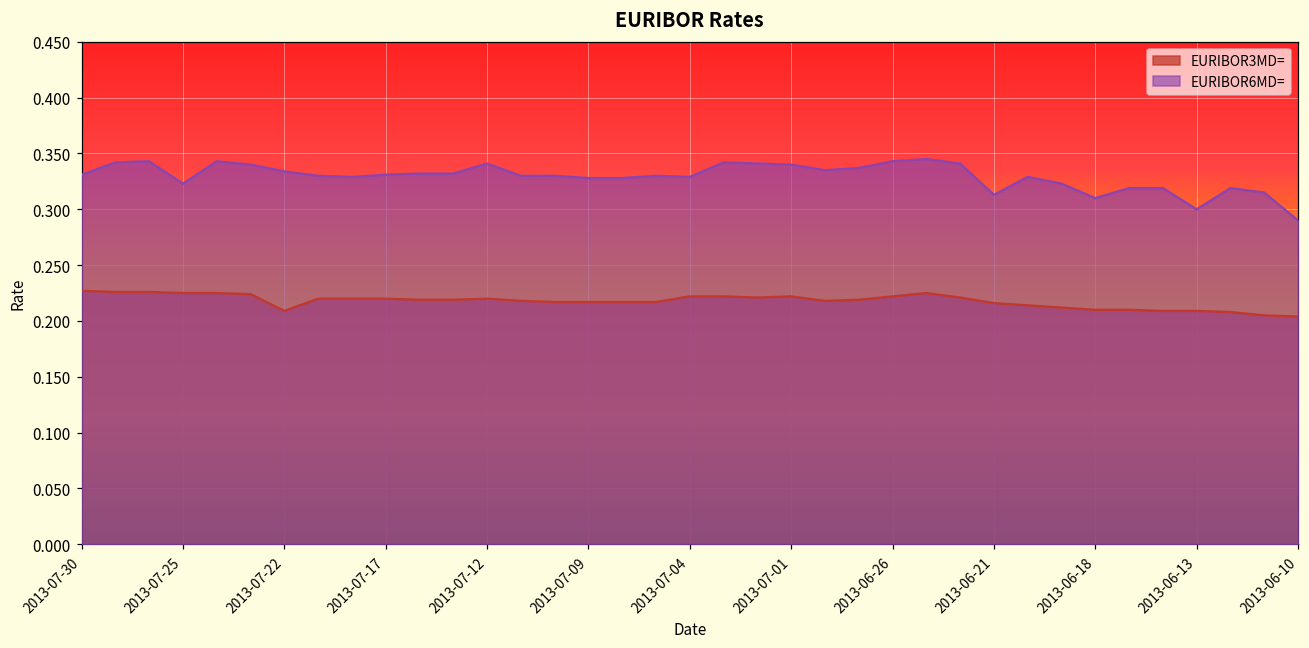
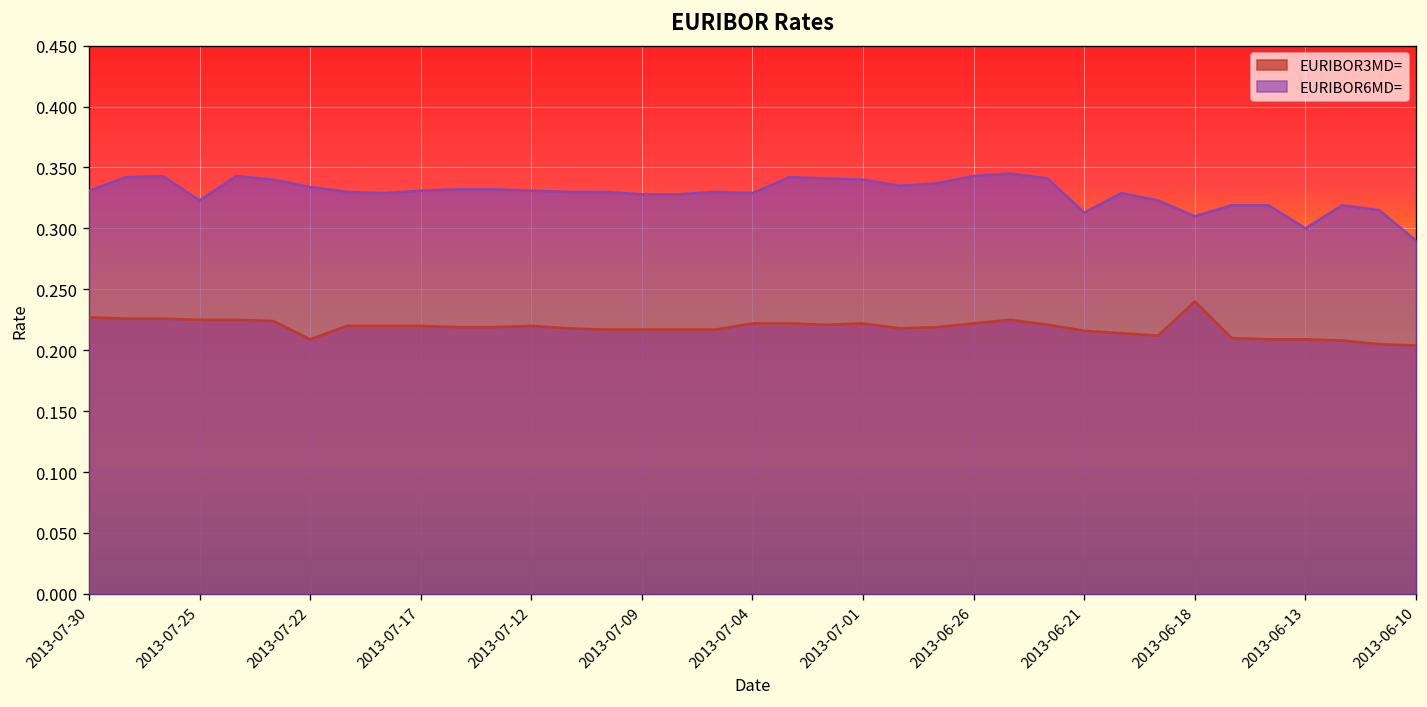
  {
    "EURIBOR3MD=": {
      "2013-07-30": 0.227,
      "2013-07-25": 0.225,
      "2013-07-22": 0.21,
      "2013-07-17": 0.22,
      "2013-07-12": 0.22,
      "2013-07-09": 0.217,
      "2013-07-04": 0.22,
      "2013-07-01": 0.22,
      "2013-06-26": 0.22,
      "2013-06-21": 0.216,
-     "2013-06-18": 0.21,
+     "2013-06-18": 0.24,
      "2013-06-13": 0.21,
      "2013-06-10": 0.204
    },
    "EURIBOR6MD=": {
      "2013-07-30": 0.331,
      "2013-07-25": 0.323,
      "2013-07-22": 0.334,
      "2013-07-17": 0.331,
-     "2013-07-12": 0.341,
+     "2013-07-12": 0.331,
      "2013-07-09": 0.328,
      "2013-07-04": 0.329,
      "2013-07-01": 0.340,
      "2013-06-26": 0.343,
      "2013-06-21": 0.313,
      "2013-06-18": 0.310,
      "2013-06-13": 0.300,
      "2013-06-10": 0.290
    }
  }
